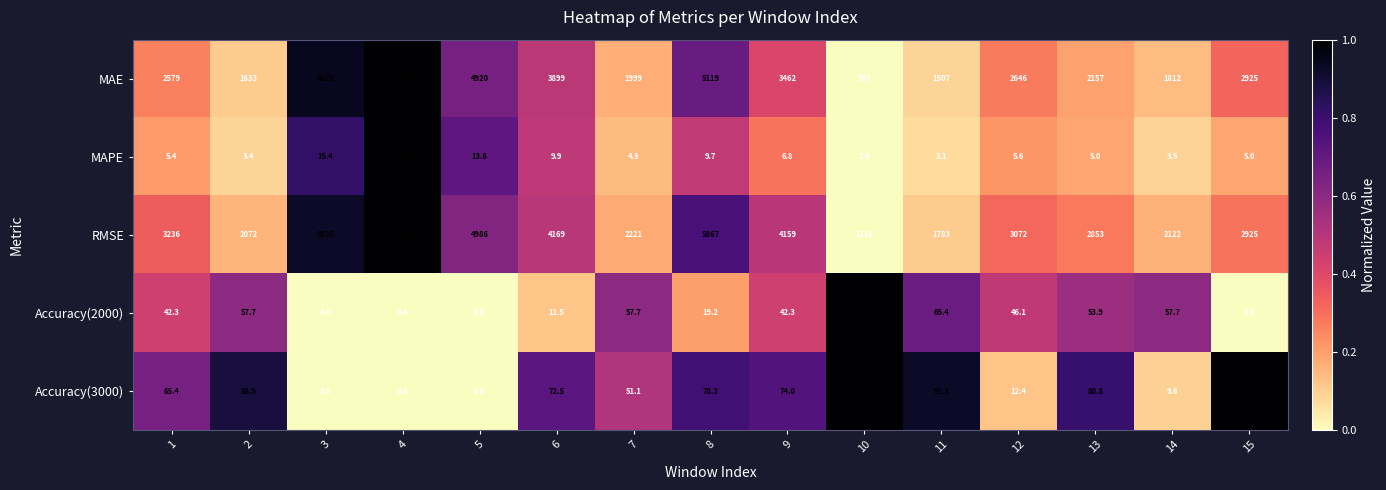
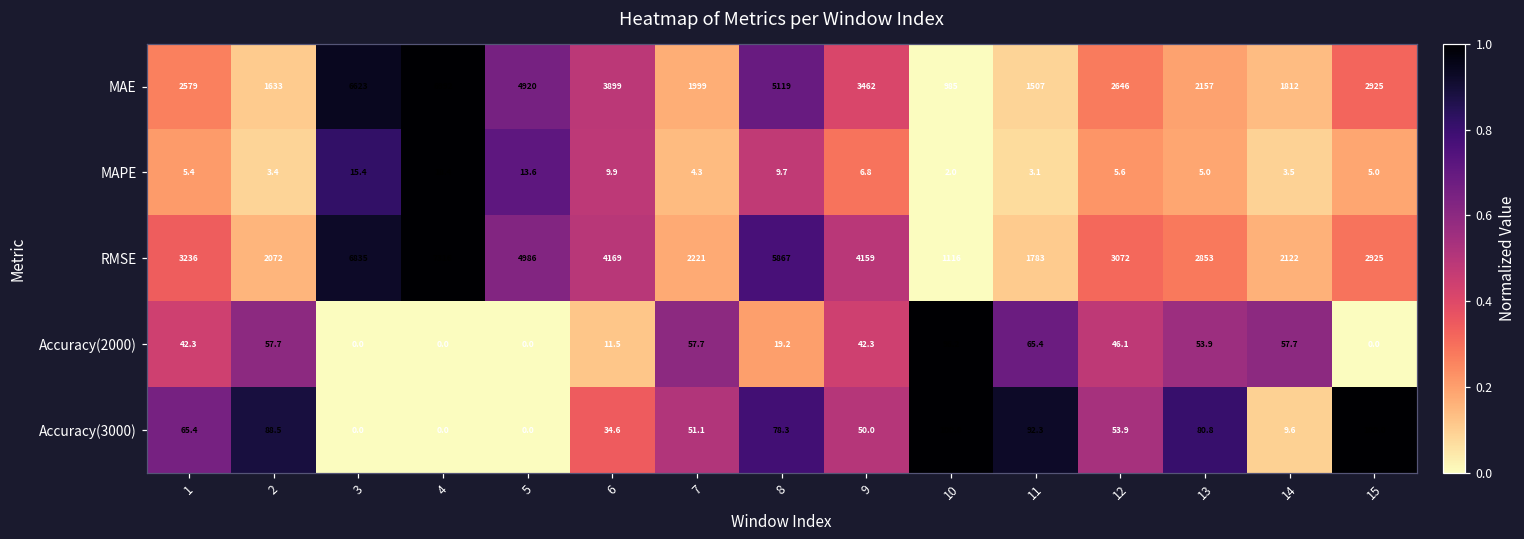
  {
    "MAE": {
      "1": 2579,
      "2": 1633,
      "5": 4920,
      "6": 3899,
      "7": 1999,
      "8": 5119,
      "9": 3462,
      "10": 985,
      "11": 1507,
      "12": 2646,
      "13": 2157,
      "14": 1812,
      "15": 2925
    },
    "MAPE": {
      "1": 5.4,
      "2": 3.4,
      "3": 15.4,
      "5": 13.6,
      "6": 9.9,
      "7": 4.3,
      "8": 9.7,
      "9": 6.8,
      "10": 2.0,
      "11": 3.1,
      "12": 5.6,
      "13": 5.0,
      "14": 3.5,
      "15": 5.0
    },
    "RMSE": {
      "1": 3236,
      "2": 2072,
      "5": 4986,
      "6": 4169,
      "7": 2221,
      "8": 5867,
      "9": 4159,
      "10": 1116,
      "11": 1783,
      "12": 3072,
      "13": 2853,
      "14": 2122,
      "15": 2925
    },
    "Accuracy(2000)": {
      "1": 42.3,
      "2": 57.7,
      "3": 0.0,
      "4": 0.0,
      "5": 0.0,
      "6": 11.5,
      "7": 57.7,
      "8": 19.2,
      "9": 42.3,
      "11": 65.4,
      "12": 46.1,
      "13": 53.9,
      "14": 57.7,
      "15": 0.0
    },
    "Accuracy(3000)": {
      "1": 65.4,
      "2": 88.5,
      "3": 0.0,
      "4": 0.0,
      "5": 0.0,
-     "6": 72.5,
+     "6": 34.6,
      "7": 51.1,
      "8": 78.3,
-     "9": 74.0,
-     "12": 12.4,
+     "9": 50.0,
+     "12": 53.9,
      "13": 80.8,
      "14": 9.6
    }
  }
